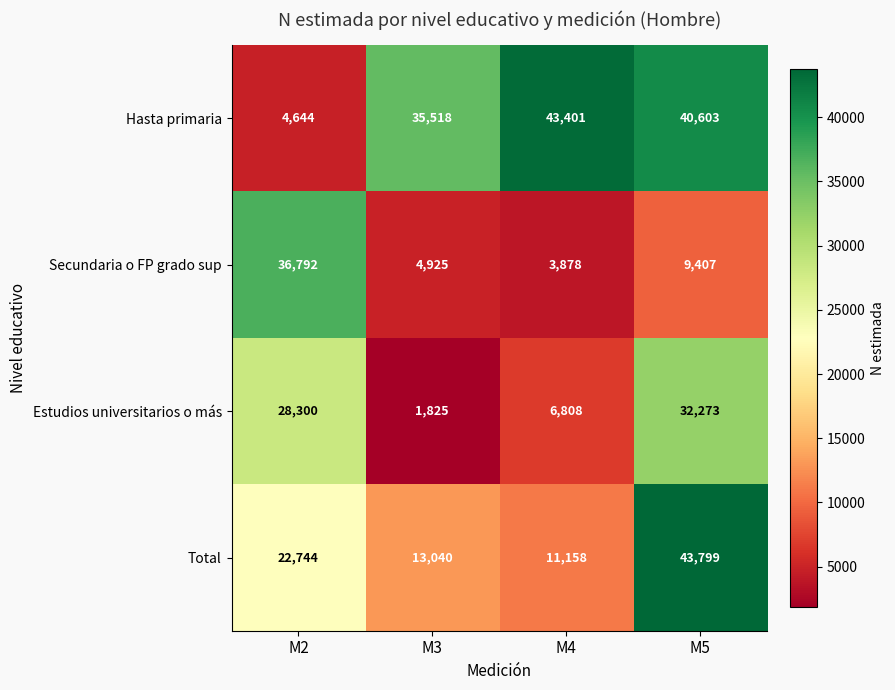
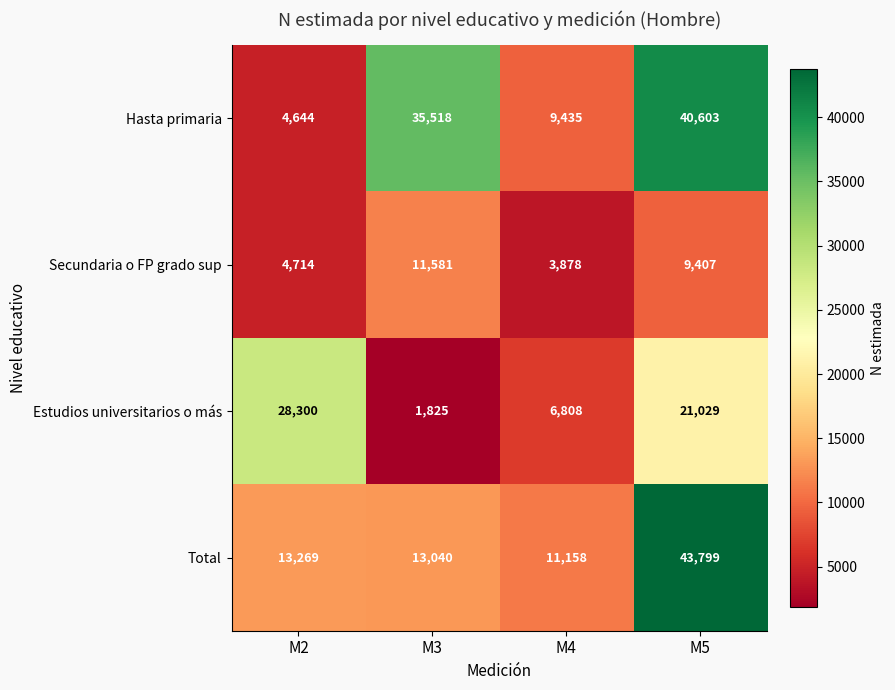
  {
    "Hasta primaria": {
      "M2": "4,644",
      "M3": "35,518",
-     "M4": "43,401",
+     "M4": "9,435",
      "M5": "40,603"
    },
    "Secundaria o FP grado sup": {
-     "M2": "36,792",
-     "M3": "4,925",
+     "M2": "4,714",
+     "M3": "11,581",
      "M4": "3,878",
      "M5": "9,407"
    },
    "Estudios universitarios o más": {
      "M2": "28,300",
      "M3": "1,825",
      "M4": "6,808",
-     "M5": "32,273"
+     "M5": "21,029"
    },
    "Total": {
-     "M2": "22,744",
+     "M2": "13,269",
      "M3": "13,040",
      "M4": "11,158",
      "M5": "43,799"
    }
  }
